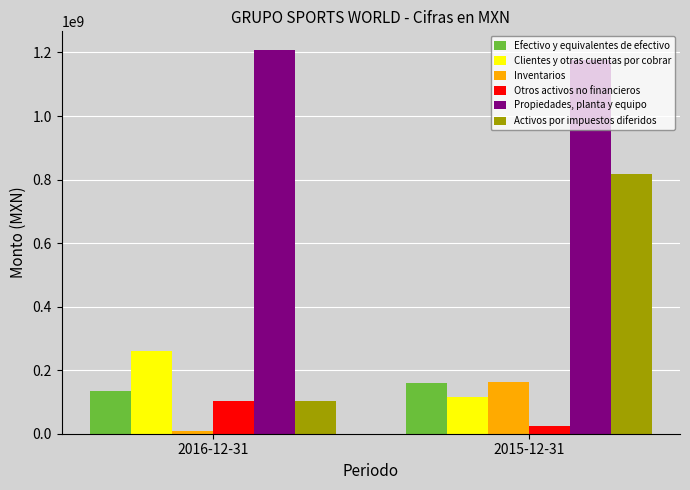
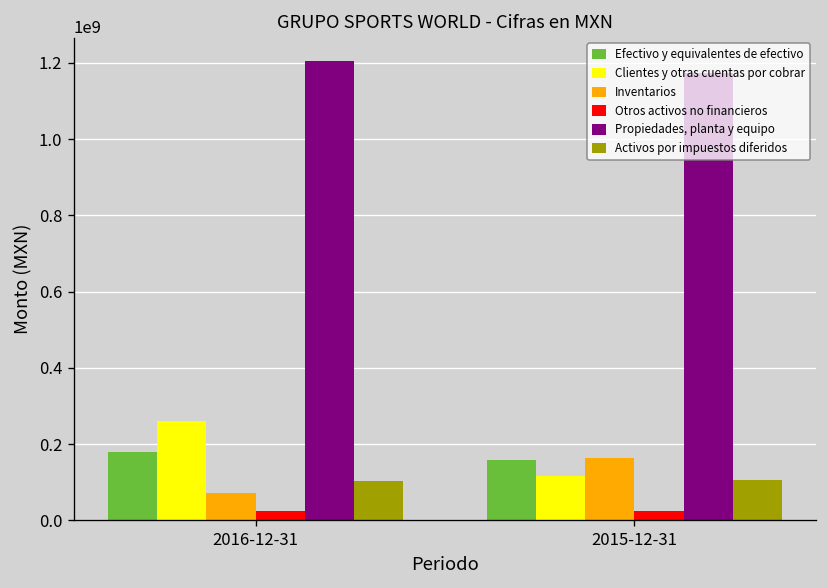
  {
    "Efectivo y equivalentes de efectivo": {
-     "2016-12-31": 130000000,
+     "2016-12-31": 180000000,
      "2015-12-31": 160000000
    },
    "Clientes y otras cuentas por cobrar": {
      "2016-12-31": 260000000,
      "2015-12-31": 120000000
    },
    "Inventarios": {
-     "2016-12-31": 10000000,
+     "2016-12-31": 70000000,
      "2015-12-31": 160000000
    },
    "Otros activos no financieros": {
-     "2016-12-31": 100000000,
+     "2016-12-31": 20000000,
      "2015-12-31": 20000000
    },
    "Propiedades, planta y equipo": {
      "2016-12-31": 1210000000
    },
    "Activos por impuestos diferidos": {
      "2016-12-31": 100000000,
-     "2015-12-31": 820000000
+     "2015-12-31": 110000000
    }
  }
